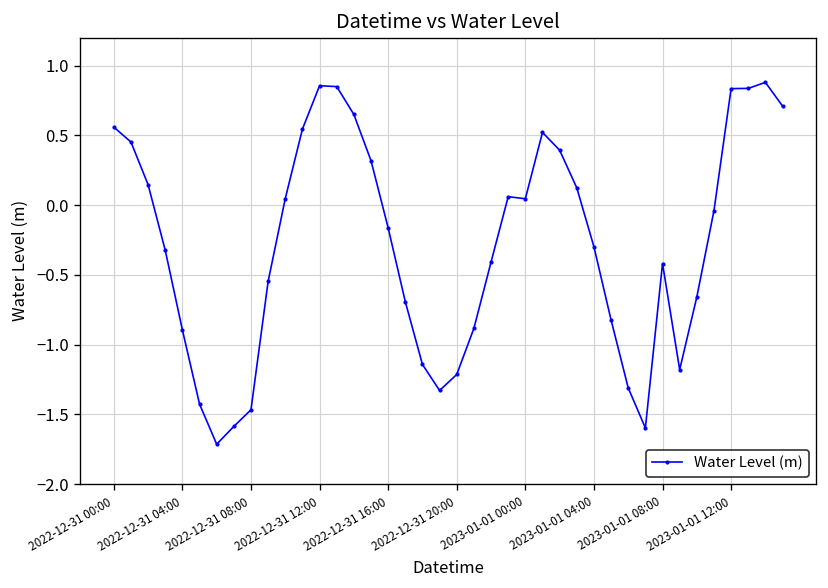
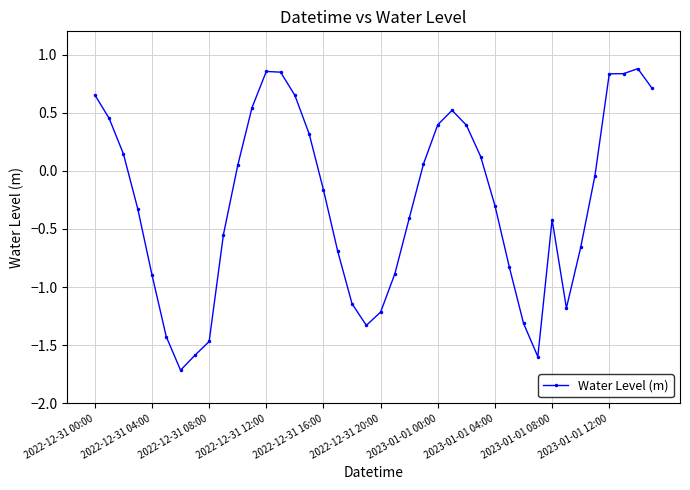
  {
-   "2022-12-31 00:00": 0.56,
+   "2022-12-31 00:00": 0.65,
    "2022-12-31 04:00": -0.90,
    "2022-12-31 08:00": -1.47,
    "2022-12-31 12:00": 0.86,
    "2022-12-31 16:00": -0.16,
    "2022-12-31 20:00": -1.21,
-   "2023-01-01 00:00": 0.04,
+   "2023-01-01 00:00": 0.40,
    "2023-01-01 04:00": -0.30,
    "2023-01-01 08:00": -0.42,
    "2023-01-01 12:00": 0.83
  }
